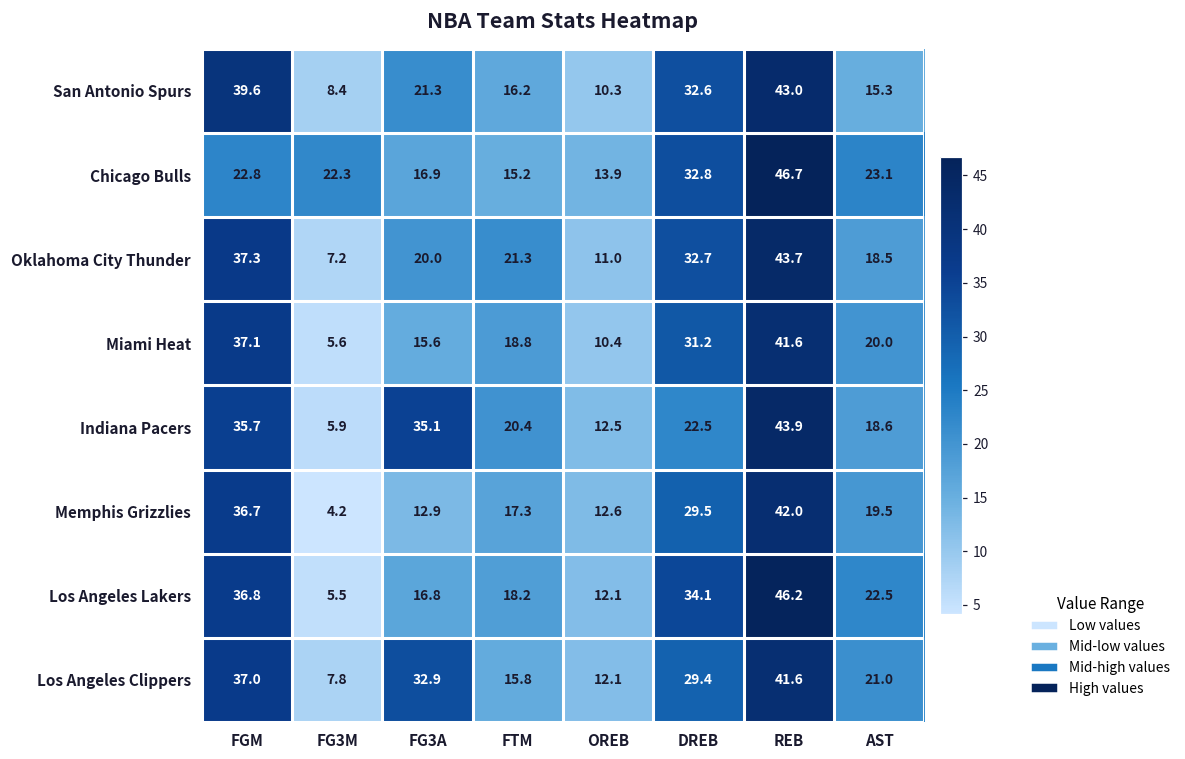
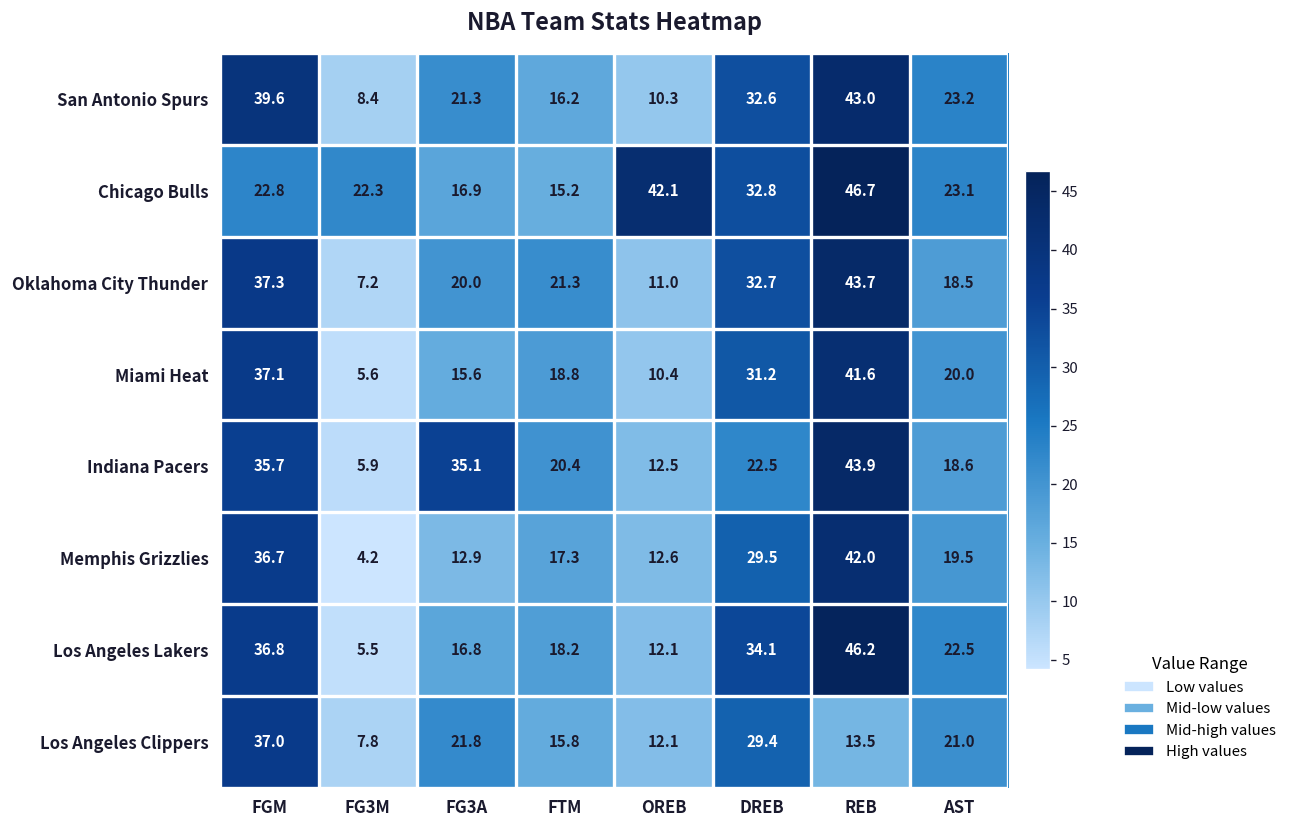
  {
    "San Antonio Spurs": {
      "FGM": 39.6,
      "FG3M": 8.4,
      "FG3A": 21.3,
      "FTM": 16.2,
      "OREB": 10.3,
      "DREB": 32.6,
      "REB": 43.0,
-     "AST": 15.3
+     "AST": 23.2
    },
    "Chicago Bulls": {
      "FGM": 22.8,
      "FG3M": 22.3,
      "FG3A": 16.9,
      "FTM": 15.2,
-     "OREB": 13.9,
+     "OREB": 42.1,
      "DREB": 32.8,
      "REB": 46.7,
      "AST": 23.1
    },
    "Oklahoma City Thunder": {
      "FGM": 37.3,
      "FG3M": 7.2,
      "FG3A": 20.0,
      "FTM": 21.3,
      "OREB": 11.0,
      "DREB": 32.7,
      "REB": 43.7,
      "AST": 18.5
    },
    "Miami Heat": {
      "FGM": 37.1,
      "FG3M": 5.6,
      "FG3A": 15.6,
      "FTM": 18.8,
      "OREB": 10.4,
      "DREB": 31.2,
      "REB": 41.6,
      "AST": 20.0
    },
    "Indiana Pacers": {
      "FGM": 35.7,
      "FG3M": 5.9,
      "FG3A": 35.1,
      "FTM": 20.4,
      "OREB": 12.5,
      "DREB": 22.5,
      "REB": 43.9,
      "AST": 18.6
    },
    "Memphis Grizzlies": {
      "FGM": 36.7,
      "FG3M": 4.2,
      "FG3A": 12.9,
      "FTM": 17.3,
      "OREB": 12.6,
      "DREB": 29.5,
      "REB": 42.0,
      "AST": 19.5
    },
    "Los Angeles Lakers": {
      "FGM": 36.8,
      "FG3M": 5.5,
      "FG3A": 16.8,
      "FTM": 18.2,
      "OREB": 12.1,
      "DREB": 34.1,
      "REB": 46.2,
      "AST": 22.5
    },
    "Los Angeles Clippers": {
      "FGM": 37.0,
      "FG3M": 7.8,
-     "FG3A": 32.9,
+     "FG3A": 21.8,
      "FTM": 15.8,
      "OREB": 12.1,
      "DREB": 29.4,
-     "REB": 41.6,
+     "REB": 13.5,
      "AST": 21.0
    }
  }
